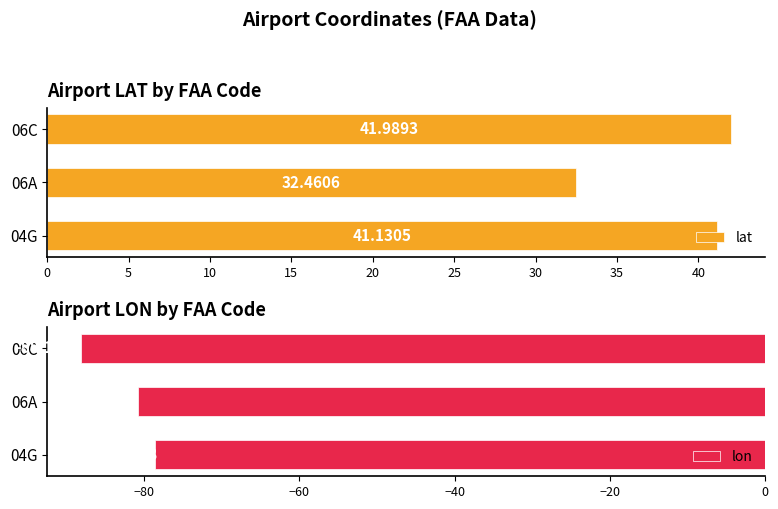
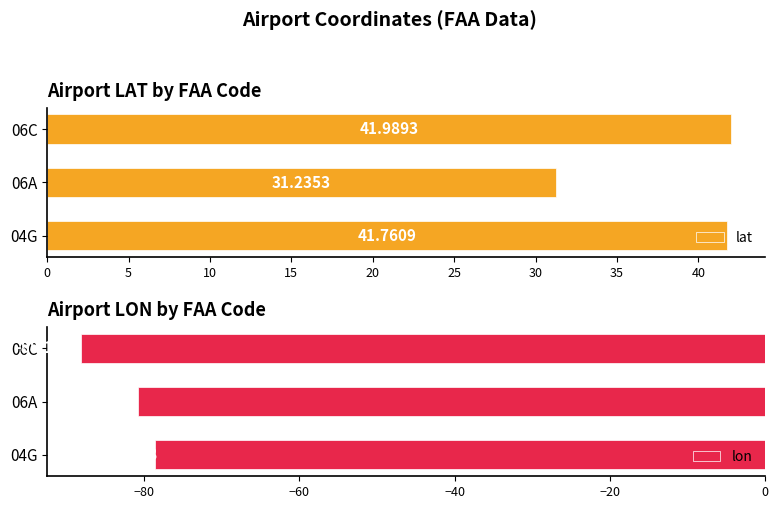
  {
    "Airport LAT by FAA Code": {
      "06C": 41.9893,
-     "06A": 32.4606,
-     "04G": 41.1305
+     "06A": 31.2353,
+     "04G": 41.7609
    },
    "Airport LON by FAA Code": {
      "06C": -88,
      "06A": -81,
      "04G": -79
    }
  }
